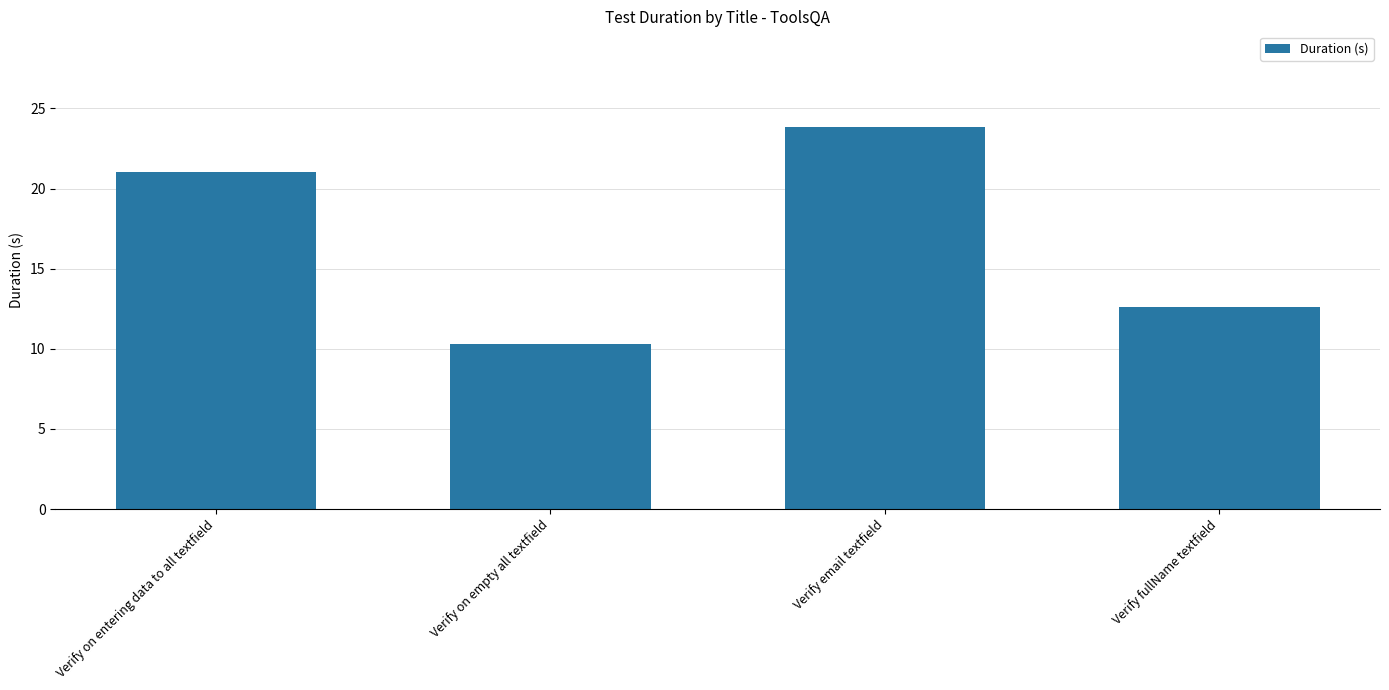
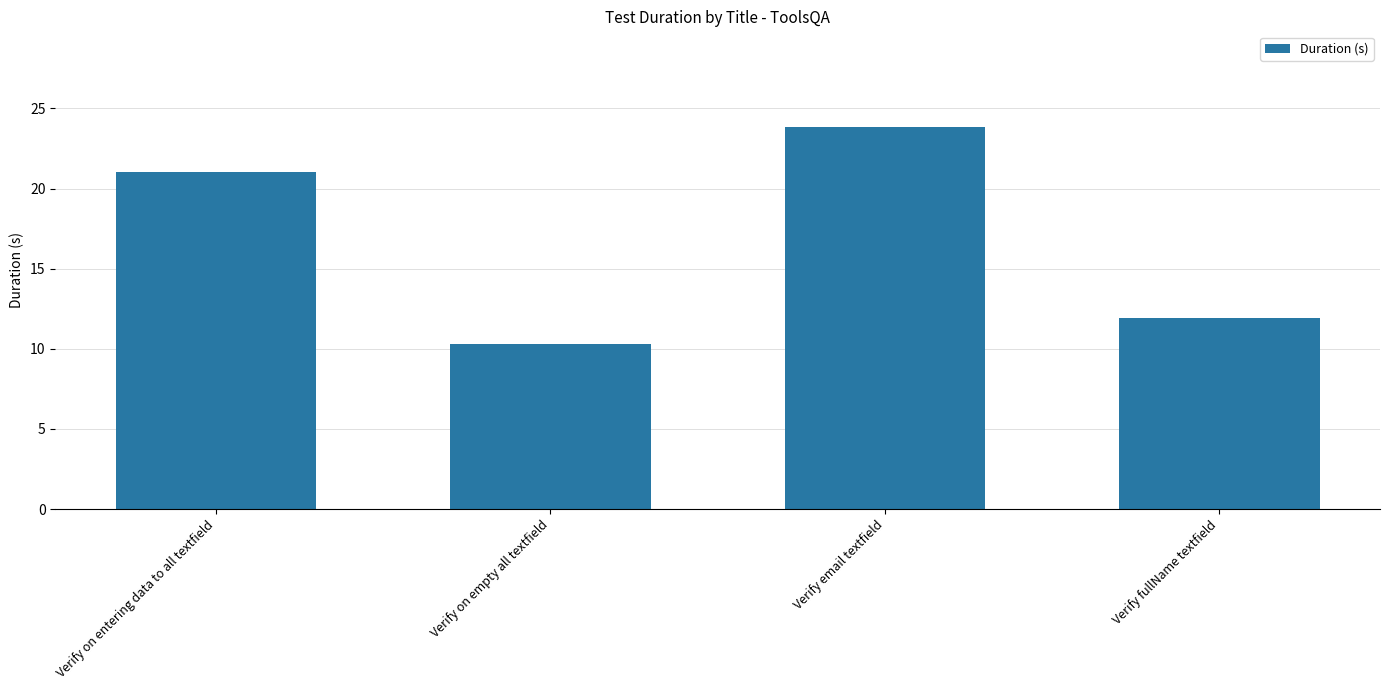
  {
    "Verify on entering data to all textfield": 21.1,
    "Verify on empty all textfield": 10.3,
    "Verify email textfield": 23.9,
-   "Verify fullName textfield": 12.6
+   "Verify fullName textfield": 11.9
  }
